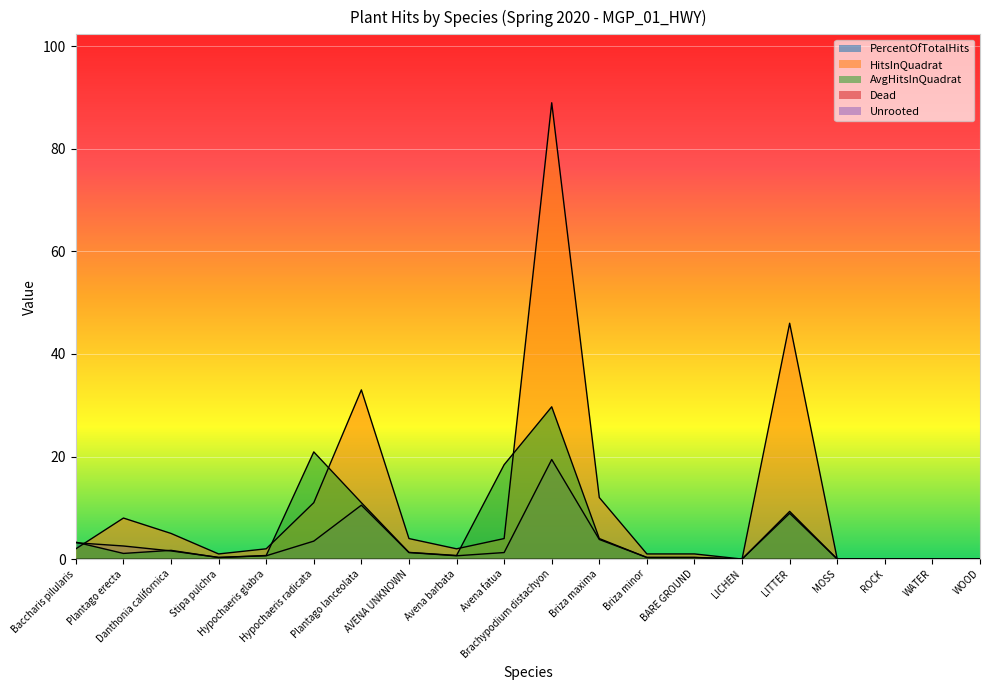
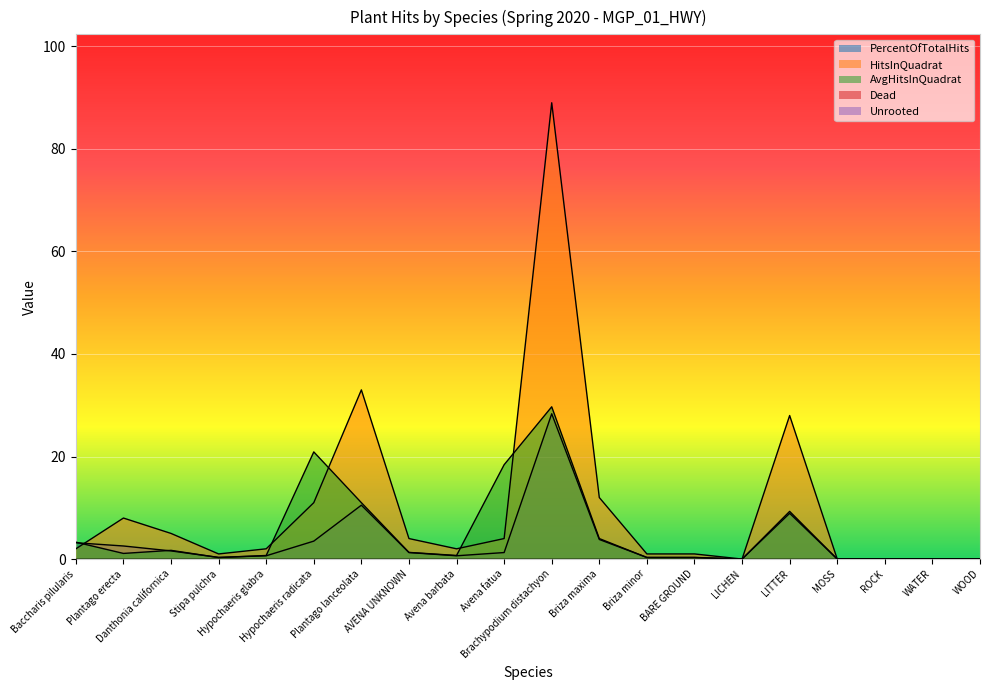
  {
    "PercentOfTotalHits": {
      "Plantago erecta": 3,
      "Hypochaeris radicata": 4,
      "Avena fatua": 1,
-     "Brachypodium distachyon": 19
+     "Brachypodium distachyon": 28
    },
    "HitsInQuadrat": {
      "Baccharis pilularis": 2,
      "Plantago erecta": 8,
      "Danthonia californica": 5,
      "Stipa pulchra": 1,
      "Hypochaeris glabra": 2,
      "Hypochaeris radicata": 11,
      "Plantago lanceolata": 33,
      "AVENA UNKNOWN": 4,
      "Avena barbata": 2,
      "Avena fatua": 4,
      "Brachypodium distachyon": 89,
      "Briza maxima": 12,
      "Briza minor": 1,
      "BARE GROUND": 1,
-     "LITTER": 46
+     "LITTER": 28
    },
    "AvgHitsInQuadrat": {
      "Plantago erecta": 1,
      "Hypochaeris radicata": 21,
      "Avena fatua": 18,
      "Brachypodium distachyon": 30
    },
    "Unrooted": {
      "Baccharis pilularis": 0,
      "Plantago erecta": 0,
      "Danthonia californica": 0,
      "Hypochaeris glabra": 0,
      "Hypochaeris radicata": 0,
      "Plantago lanceolata": 0,
      "AVENA UNKNOWN": 0,
      "Avena barbata": 0,
      "Avena fatua": 0,
      "Brachypodium distachyon": 0,
      "Briza maxima": 0,
      "LITTER": 0
    }
  }
